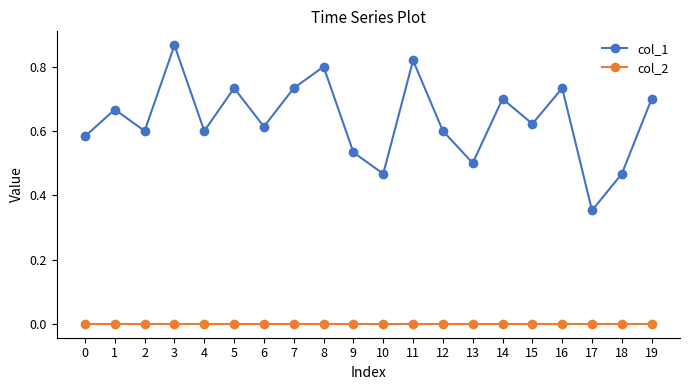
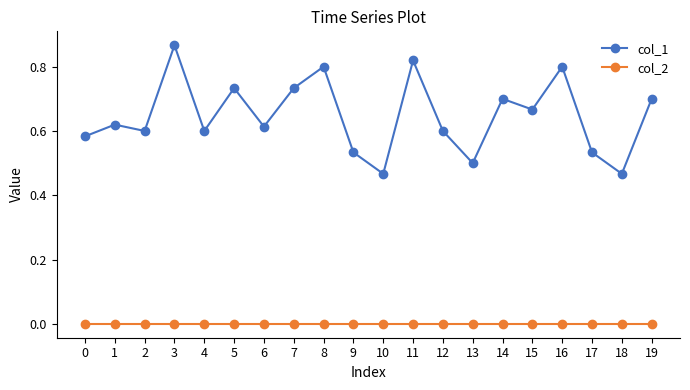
  {
    "col_1": {
      "0": 0.58,
-     "1": 0.67,
+     "1": 0.62,
      "2": 0.60,
      "3": 0.87,
      "4": 0.60,
      "5": 0.73,
      "6": 0.61,
      "7": 0.73,
      "8": 0.80,
      "9": 0.53,
      "10": 0.47,
      "11": 0.82,
      "12": 0.60,
      "13": 0.50,
      "14": 0.70,
-     "15": 0.62,
-     "16": 0.73,
-     "17": 0.35,
+     "15": 0.67,
+     "16": 0.80,
+     "17": 0.53,
      "18": 0.47,
      "19": 0.70
    },
    "col_2": {
      "0": 0.00,
      "1": 0.00,
      "2": 0.00,
      "3": 0.00,
      "4": 0.00,
      "5": 0.00,
      "6": 0.00,
      "7": 0.00,
      "8": 0.00,
      "9": 0.00,
      "10": 0.00,
      "11": 0.00,
      "12": 0.00,
      "13": 0.00,
      "14": 0.00,
      "15": 0.00,
      "16": 0.00,
      "17": 0.00,
      "18": 0.00,
      "19": 0.00
    }
  }
